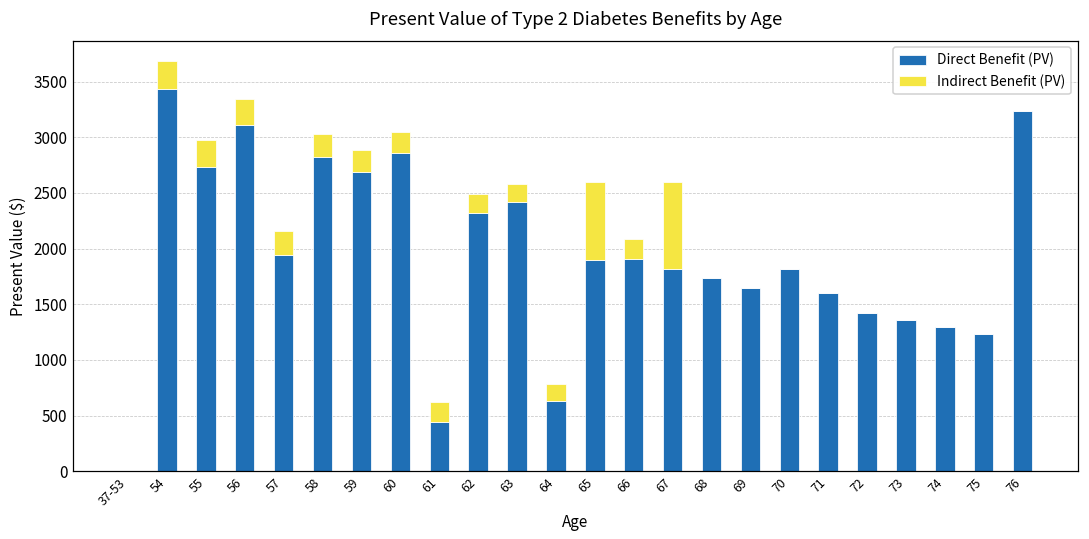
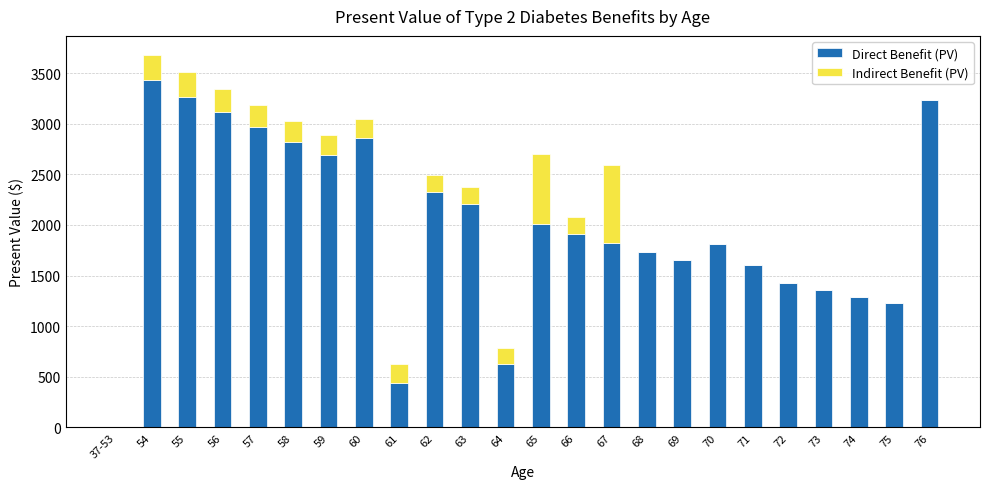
  {
    "Direct Benefit (PV)": {
      "37-53": 0,
      "54": 3430,
-     "55": 2740,
+     "55": 3270,
      "56": 3110,
-     "57": 1940,
+     "57": 2960,
      "58": 2820,
      "59": 2690,
      "60": 2860,
      "61": 440,
      "62": 2320,
-     "63": 2420,
+     "63": 2210,
      "64": 630,
-     "65": 1900,
+     "65": 2010,
      "66": 1910,
      "67": 1820,
      "68": 1730,
      "69": 1650,
      "70": 1810,
      "71": 1600,
      "72": 1430,
      "73": 1360,
      "74": 1290,
      "75": 1230,
      "76": 3240
    },
    "Indirect Benefit (PV)": {
      "37-53": 0,
      "54": 250,
      "55": 240,
      "56": 230,
      "57": 220,
      "58": 210,
      "59": 200,
      "60": 190,
      "61": 180,
      "62": 170,
      "63": 160,
      "64": 160,
      "65": 700,
      "66": 170,
      "67": 780,
      "68": 0,
      "69": 0,
      "70": 0,
      "71": 0,
      "72": 0,
      "73": 0,
      "74": 0,
      "75": 0,
      "76": 0
    }
  }
